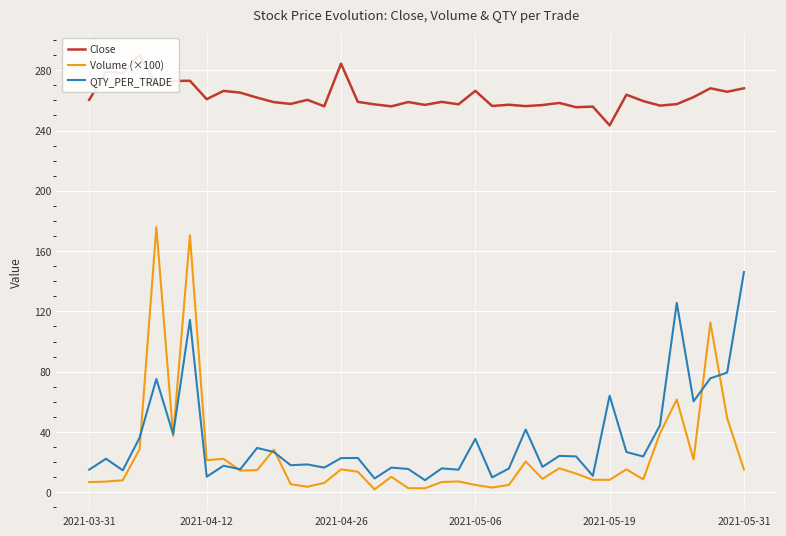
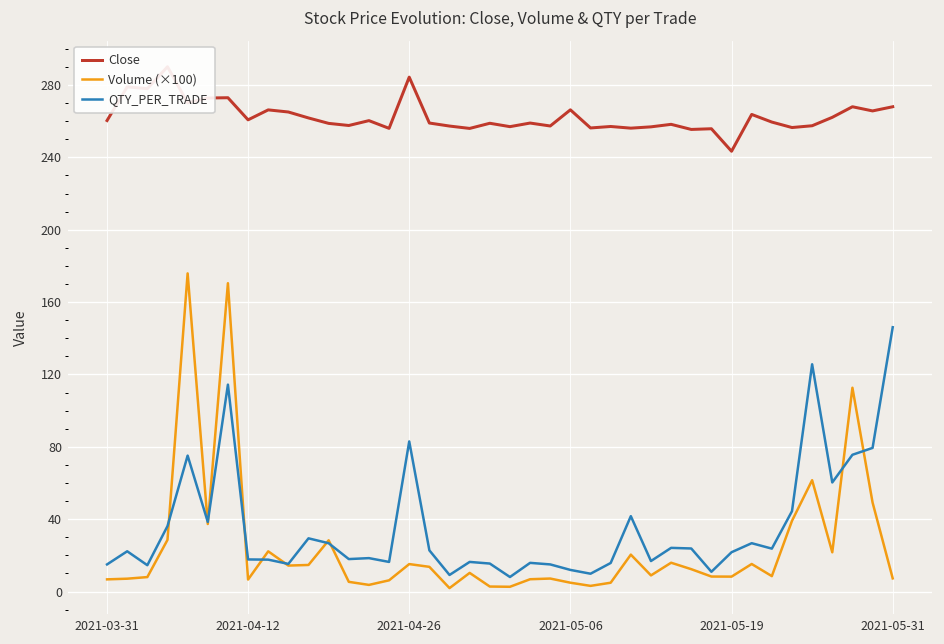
  {
    "Close": {
      "2021-03-31": 260,
      "2021-04-12": 261,
      "2021-04-26": 284,
      "2021-05-06": 266,
      "2021-05-19": 243,
      "2021-05-31": 268
    },
    "Volume (×100)": {
      "2021-03-31": 7,
-     "2021-04-12": 21,
+     "2021-04-12": 7,
      "2021-04-26": 15,
      "2021-05-06": 5,
      "2021-05-19": 8,
-     "2021-05-31": 15
+     "2021-05-31": 7
    },
    "QTY_PER_TRADE": {
      "2021-03-31": 15,
-     "2021-04-12": 10,
-     "2021-04-26": 23,
-     "2021-05-06": 35,
-     "2021-05-19": 64,
+     "2021-04-12": 18,
+     "2021-04-26": 83,
+     "2021-05-06": 12,
+     "2021-05-19": 22,
      "2021-05-31": 146
    }
  }
